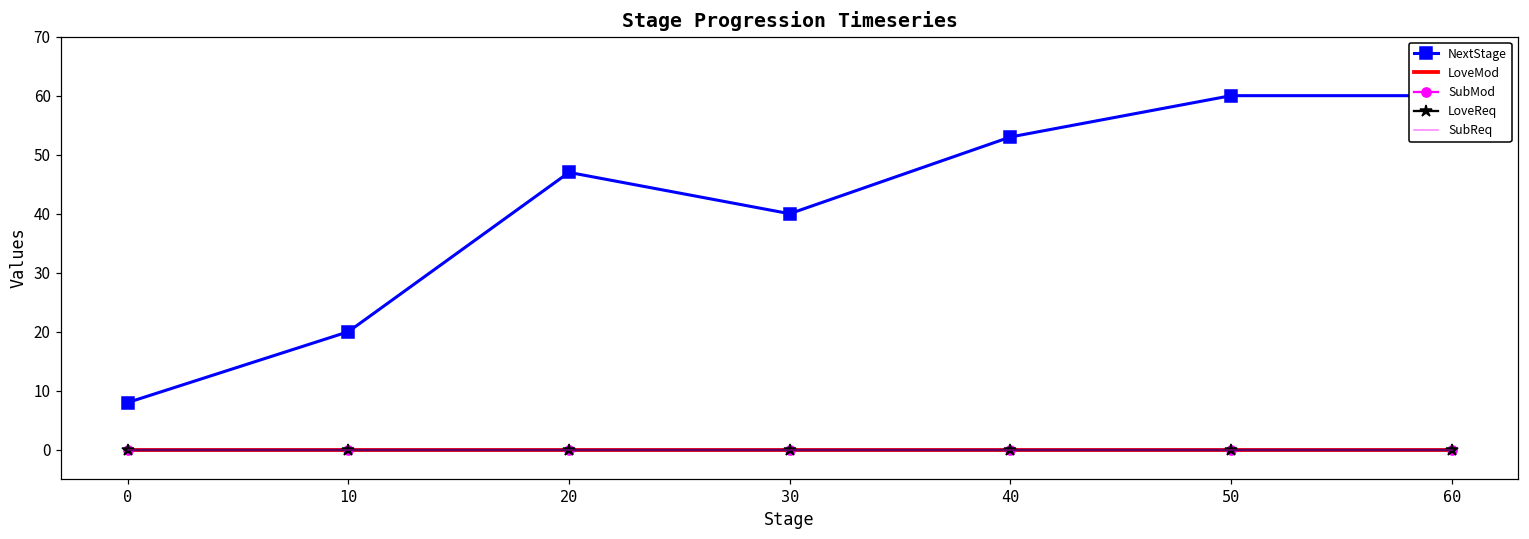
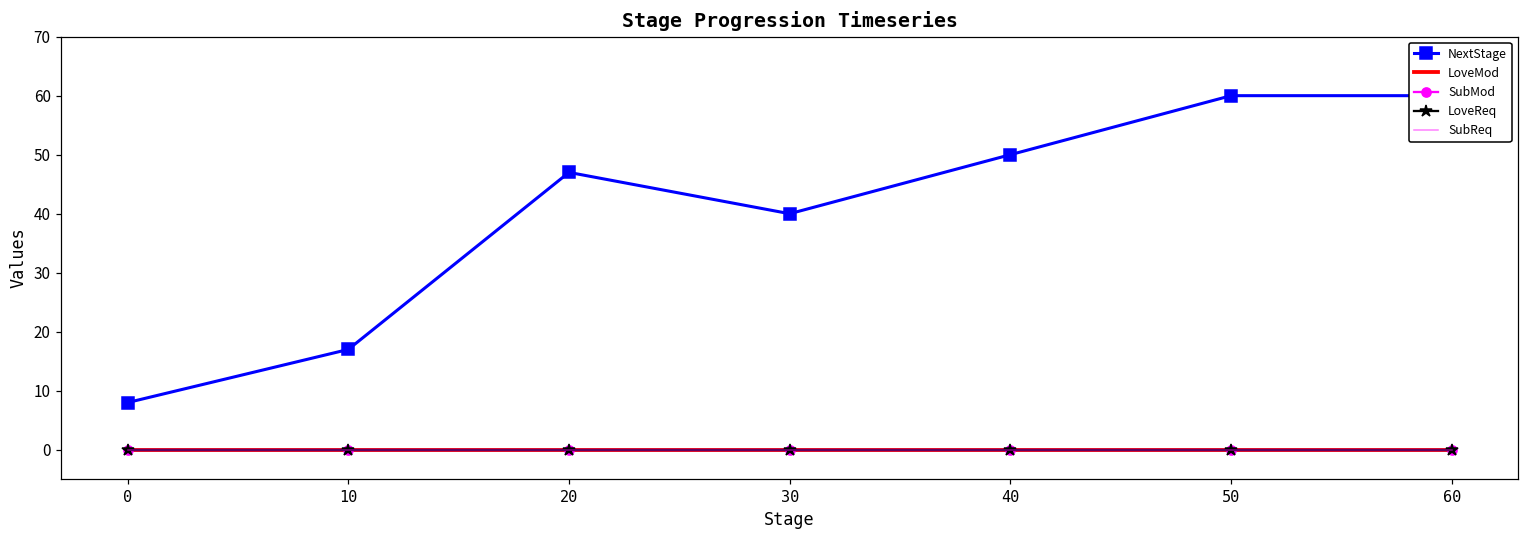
  {
    "NextStage": {
      "0": 8,
-     "10": 20,
+     "10": 17,
      "20": 47,
      "30": 40,
-     "40": 53,
+     "40": 50,
      "50": 60
    },
    "SubReq": {
      "0": 0,
      "10": 0,
      "20": 0,
      "30": 0,
      "40": 0,
      "50": 0,
      "60": 0
    }
  }
